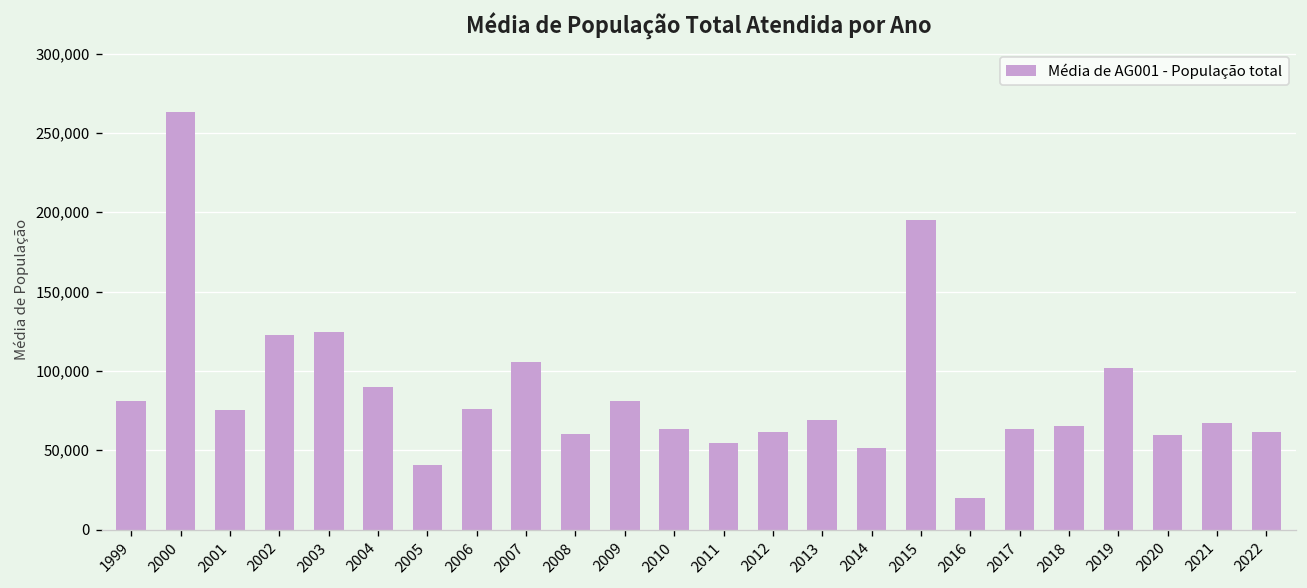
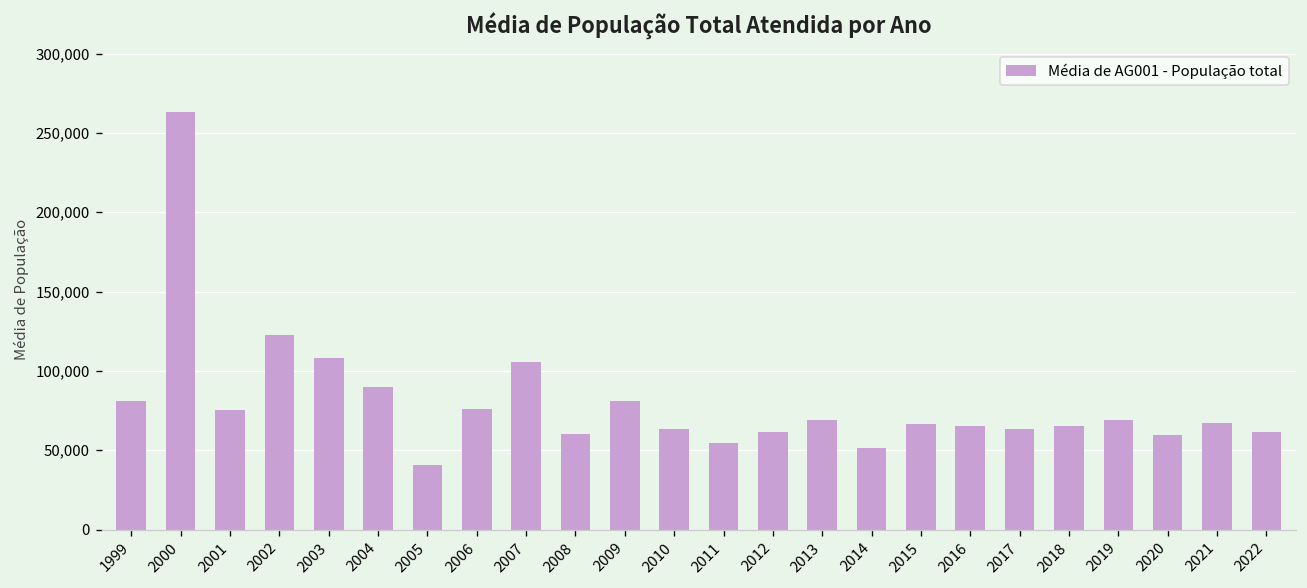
  {
    "1999": "81,000",
    "2000": "263,000",
    "2001": "75,000",
    "2002": "122,000",
-   "2003": "125,000",
+   "2003": "108,000",
    "2004": "90,000",
    "2005": "41,000",
    "2006": "76,000",
    "2007": "106,000",
    "2008": "60,000",
    "2009": "81,000",
    "2010": "64,000",
    "2011": "55,000",
    "2012": "61,000",
    "2013": "69,000",
    "2014": "52,000",
-   "2015": "195,000",
-   "2016": "20,000",
+   "2015": "67,000",
+   "2016": "66,000",
    "2017": "63,000",
    "2018": "65,000",
-   "2019": "102,000",
+   "2019": "69,000",
    "2020": "60,000",
    "2021": "67,000",
    "2022": "61,000"
  }
